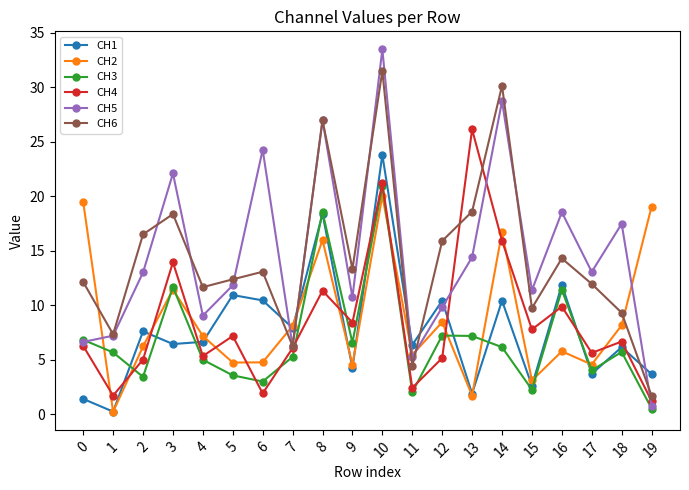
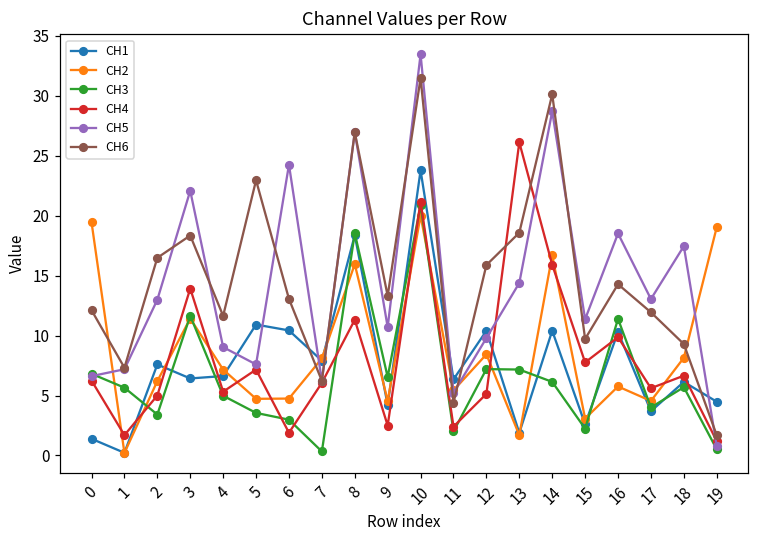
  {
    "CH1": {
      "0": 1.4,
      "2": 7.6,
      "3": 6.4,
      "4": 6.6,
      "5": 10.9,
      "6": 10.4,
      "9": 4.2,
      "10": 23.8,
      "11": 6.3,
      "12": 10.4,
      "14": 10.4,
      "15": 2.6,
-     "16": 11.8,
+     "16": 10.3,
      "17": 3.7,
      "18": 6.1,
-     "19": 3.7
+     "19": 4.5
    },
    "CH2": {
      "0": 19.5,
      "2": 6.2,
      "4": 7.2,
      "5": 4.7,
      "6": 4.7,
      "8": 16.0,
      "9": 4.5,
      "10": 20.0,
      "12": 8.4,
      "14": 16.7,
      "15": 3.1,
      "16": 5.8,
      "17": 4.5,
      "18": 8.1,
      "19": 19.0
    },
    "CH3": {
      "1": 5.7,
      "2": 3.4,
      "4": 5.0,
      "5": 3.5,
      "6": 3.0,
-     "7": 5.2,
+     "7": 0.3,
      "9": 6.5,
      "10": 20.9,
      "11": 2.0,
      "12": 7.2,
      "13": 7.2,
      "14": 6.1,
      "15": 2.2,
      "16": 11.4,
      "17": 4.0,
      "18": 5.7,
      "19": 0.5
    },
    "CH4": {
      "0": 6.3,
      "1": 1.7,
      "2": 5.0,
      "3": 13.9,
      "4": 5.3,
      "5": 7.2,
      "6": 1.9,
      "8": 11.3,
-     "9": 8.4,
+     "9": 2.5,
      "10": 21.2,
      "11": 2.4,
      "12": 5.1,
      "13": 26.1,
      "14": 15.9,
      "15": 7.8,
      "16": 9.9,
      "17": 5.6,
      "18": 6.7,
      "19": 1.2
    },
    "CH5": {
      "2": 13.0,
      "3": 22.1,
      "4": 9.0,
-     "5": 11.8,
+     "5": 7.6,
      "6": 24.3,
      "9": 10.7,
      "10": 33.5,
      "12": 9.8,
      "13": 14.4,
      "14": 28.7,
      "15": 11.4,
      "16": 18.5,
      "17": 13.0,
      "18": 17.5,
      "19": 0.8
    },
    "CH6": {
      "0": 12.1,
      "2": 16.5,
      "3": 18.4,
      "4": 11.6,
-     "5": 12.4,
+     "5": 23.0,
      "6": 13.1,
      "9": 13.3,
      "10": 31.5,
      "11": 4.4,
      "12": 15.9,
      "13": 18.6,
      "14": 30.1,
      "15": 9.7,
      "16": 14.3,
      "17": 11.9,
      "18": 9.3,
      "19": 1.7
    }
  }
